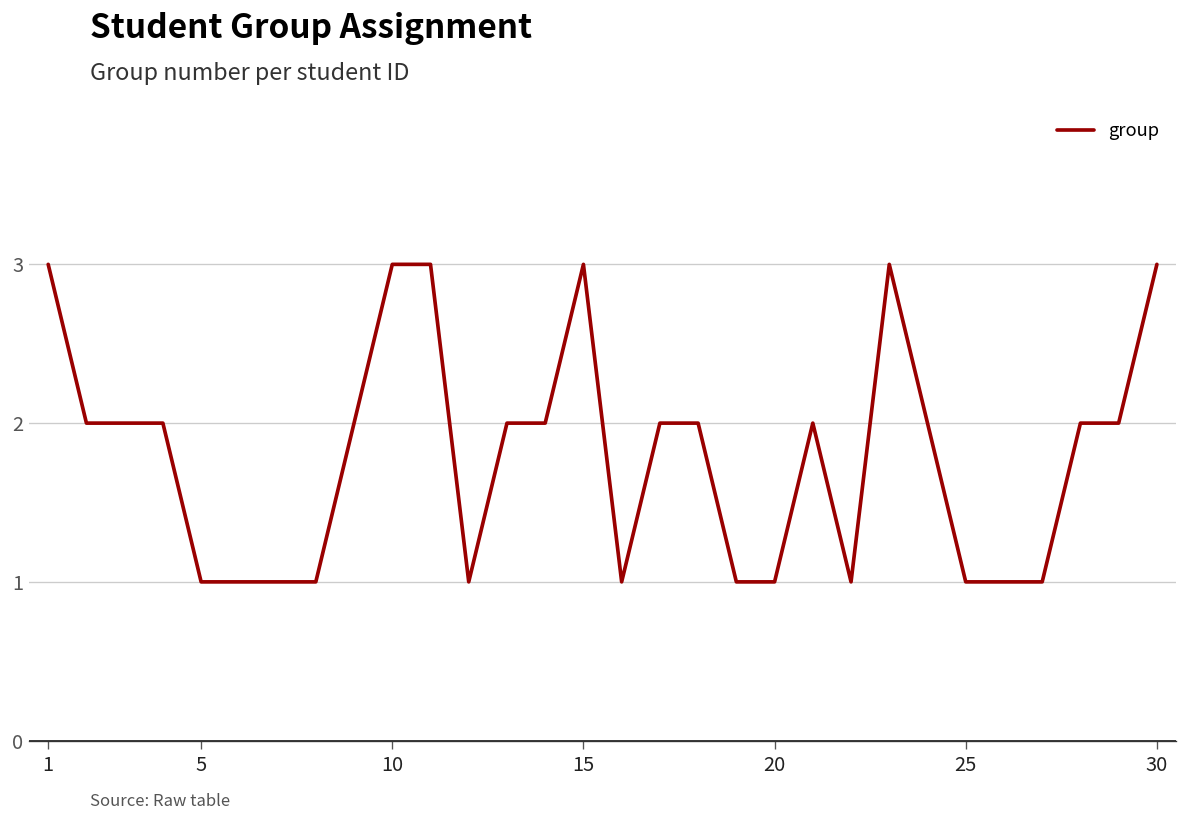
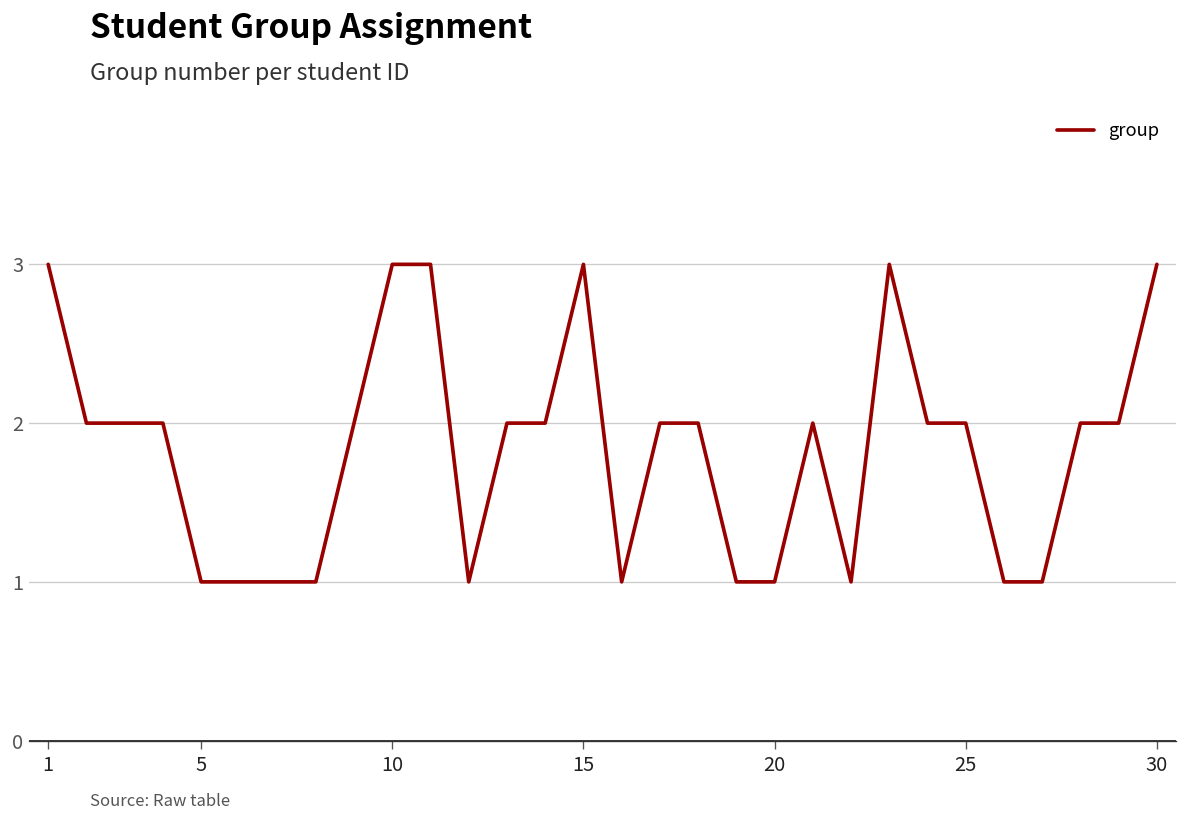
  {
    "1": 3,
    "5": 1,
    "10": 3,
    "15": 3,
    "20": 1,
-   "25": 1,
+   "25": 2,
    "30": 3
  }
